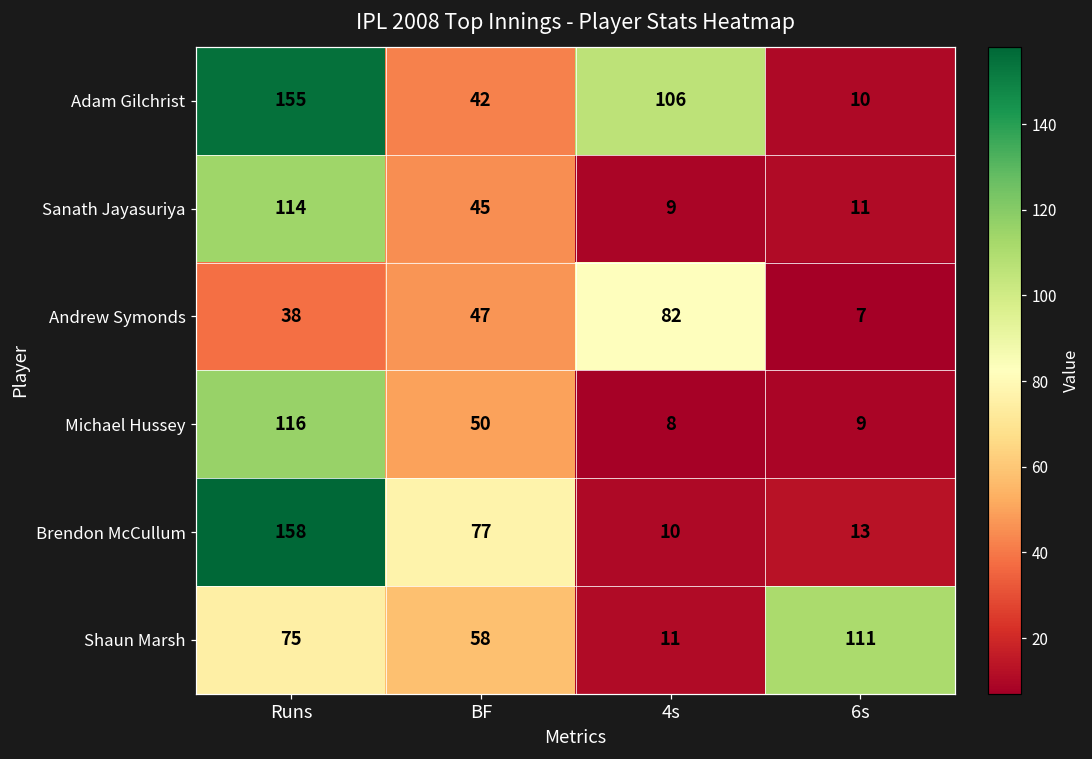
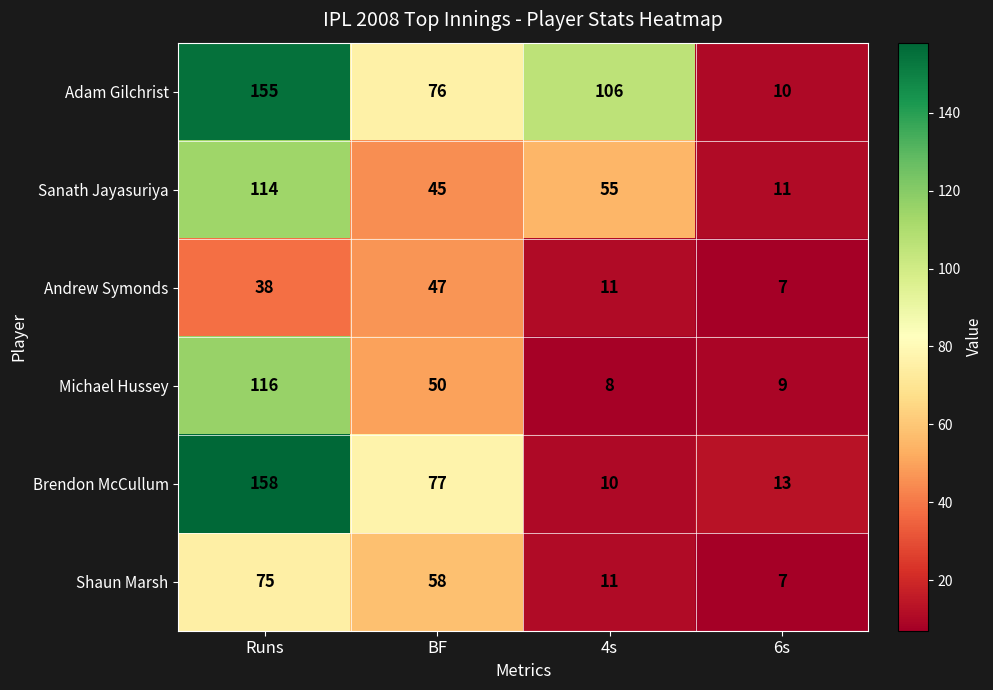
  {
    "Adam Gilchrist": {
      "Runs": 155,
-     "BF": 42,
+     "BF": 76,
      "4s": 106,
      "6s": 10
    },
    "Sanath Jayasuriya": {
      "Runs": 114,
      "BF": 45,
-     "4s": 9,
+     "4s": 55,
      "6s": 11
    },
    "Andrew Symonds": {
      "Runs": 38,
      "BF": 47,
-     "4s": 82,
+     "4s": 11,
      "6s": 7
    },
    "Michael Hussey": {
      "Runs": 116,
      "BF": 50,
      "4s": 8,
      "6s": 9
    },
    "Brendon McCullum": {
      "Runs": 158,
      "BF": 77,
      "4s": 10,
      "6s": 13
    },
    "Shaun Marsh": {
      "Runs": 75,
      "BF": 58,
      "4s": 11,
-     "6s": 111
+     "6s": 7
    }
  }
